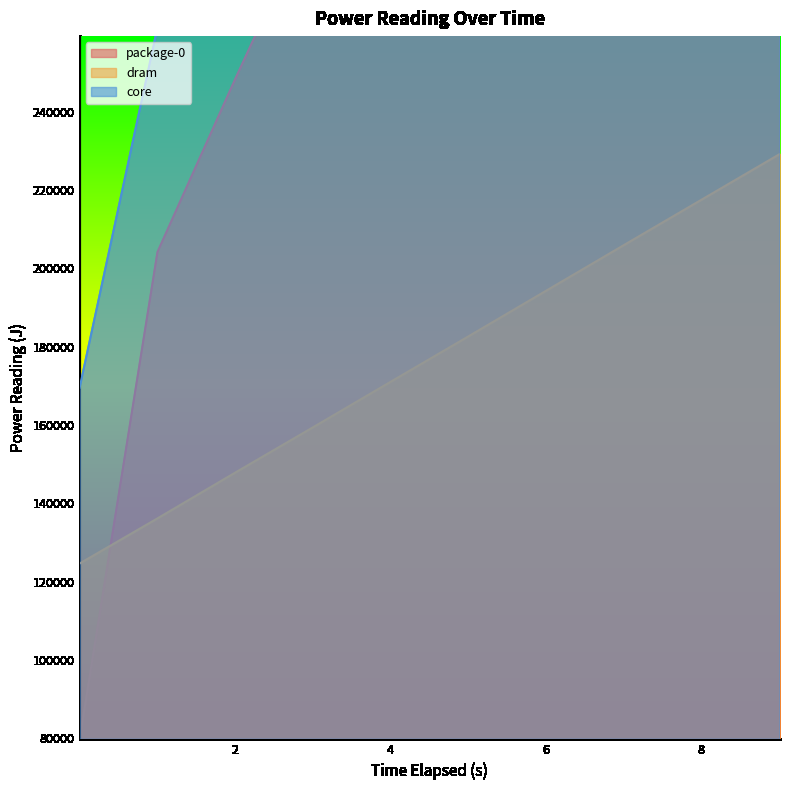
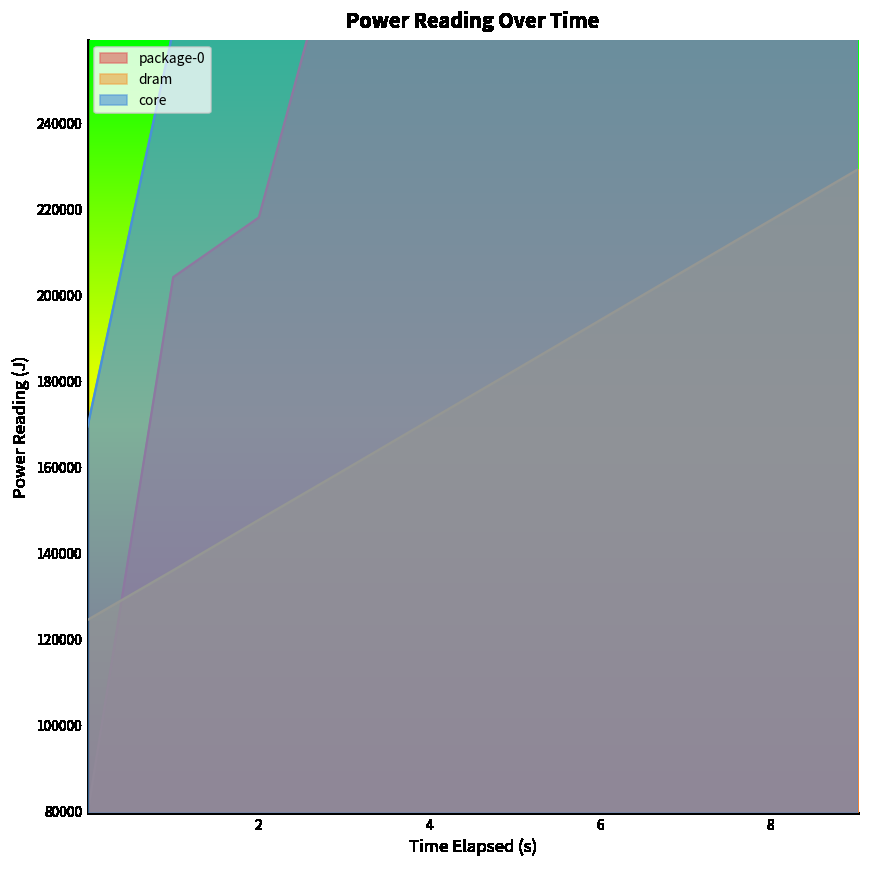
  {
    "package-0": {
-     "2": 248000
+     "2": 218000
    },
    "dram": {
      "2": 148000,
      "4": 171000,
      "6": 194000
    }
  }
